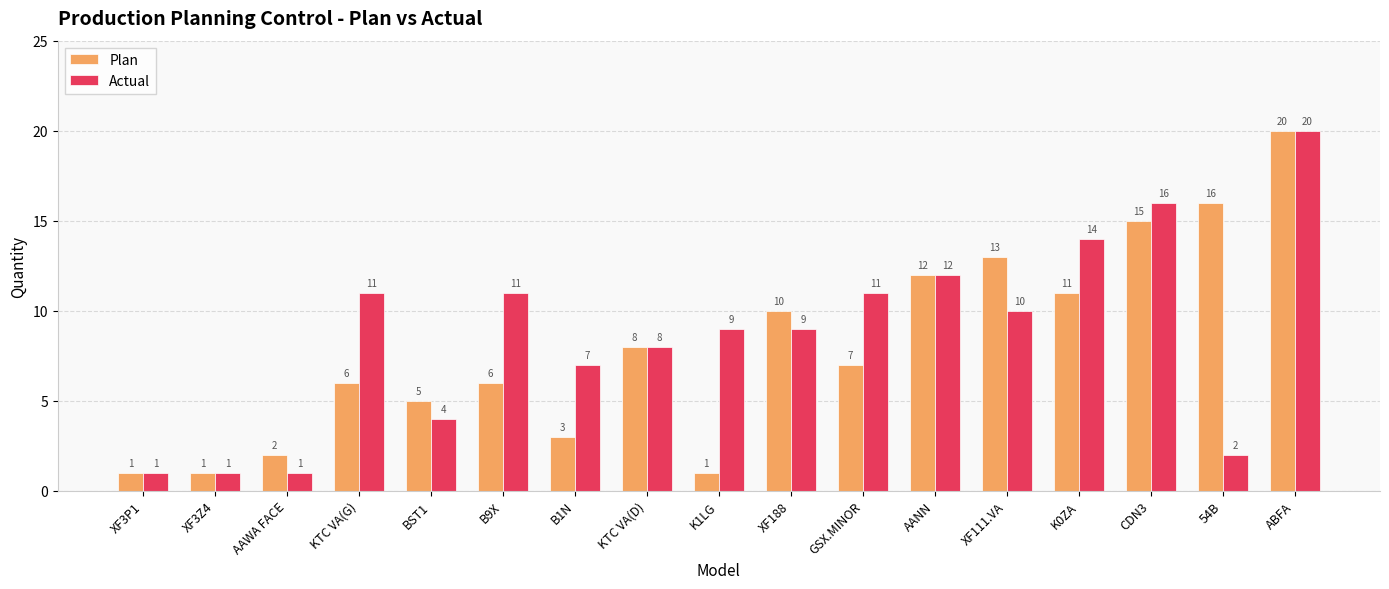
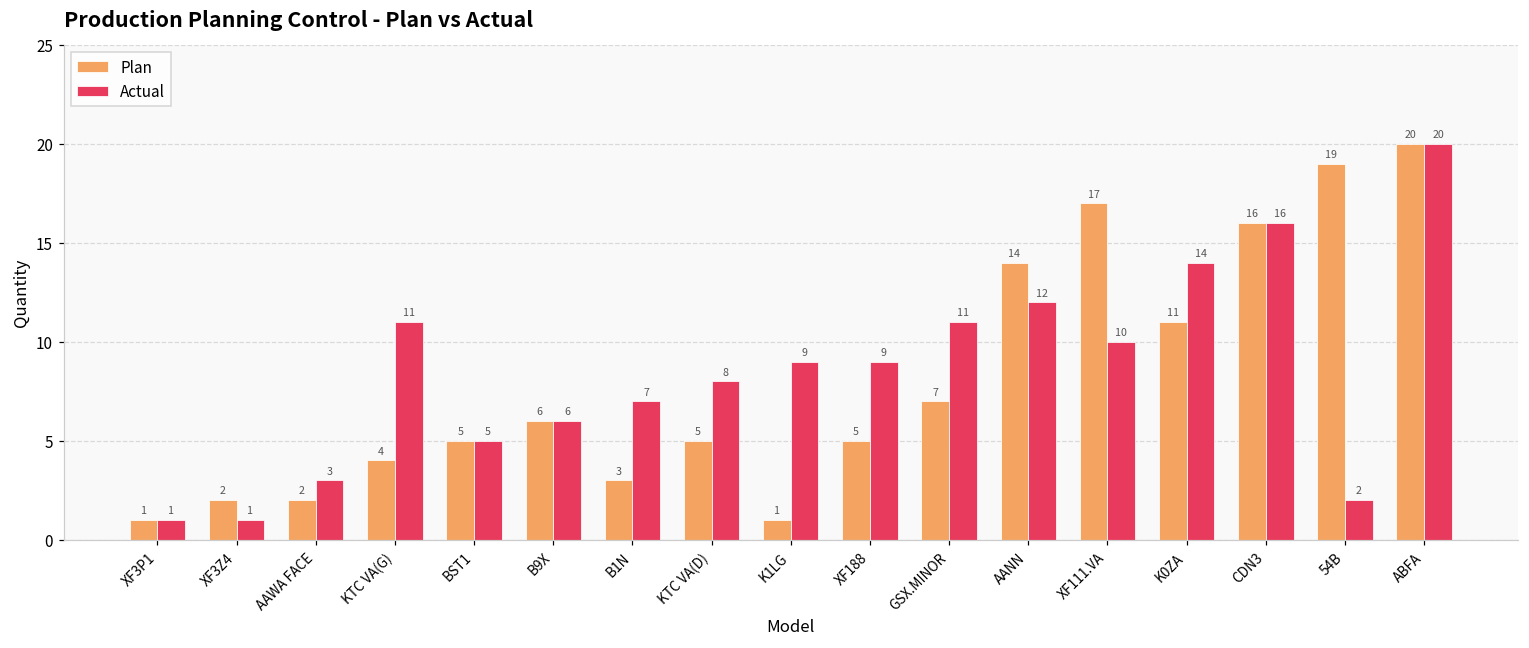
  {
    "Plan": {
      "XF3P1": 1,
-     "XF3Z4": 1,
+     "XF3Z4": 2,
      "AAWA FACE": 2,
-     "KTC VA(G)": 6,
+     "KTC VA(G)": 4,
      "BST1": 5,
      "B9X": 6,
      "B1N": 3,
-     "KTC VA(D)": 8,
+     "KTC VA(D)": 5,
      "K1LG": 1,
-     "XF188": 10,
+     "XF188": 5,
      "GSX.MINOR": 7,
-     "AANN": 12,
-     "XF111.VA": 13,
+     "AANN": 14,
+     "XF111.VA": 17,
      "K0ZA": 11,
-     "CDN3": 15,
-     "54B": 16,
+     "CDN3": 16,
+     "54B": 19,
      "ABFA": 20
    },
    "Actual": {
      "XF3P1": 1,
      "XF3Z4": 1,
-     "AAWA FACE": 1,
+     "AAWA FACE": 3,
      "KTC VA(G)": 11,
-     "BST1": 4,
-     "B9X": 11,
+     "BST1": 5,
+     "B9X": 6,
      "B1N": 7,
      "KTC VA(D)": 8,
      "K1LG": 9,
      "XF188": 9,
      "GSX.MINOR": 11,
      "AANN": 12,
      "XF111.VA": 10,
      "K0ZA": 14,
      "CDN3": 16,
      "54B": 2,
      "ABFA": 20
    }
  }
